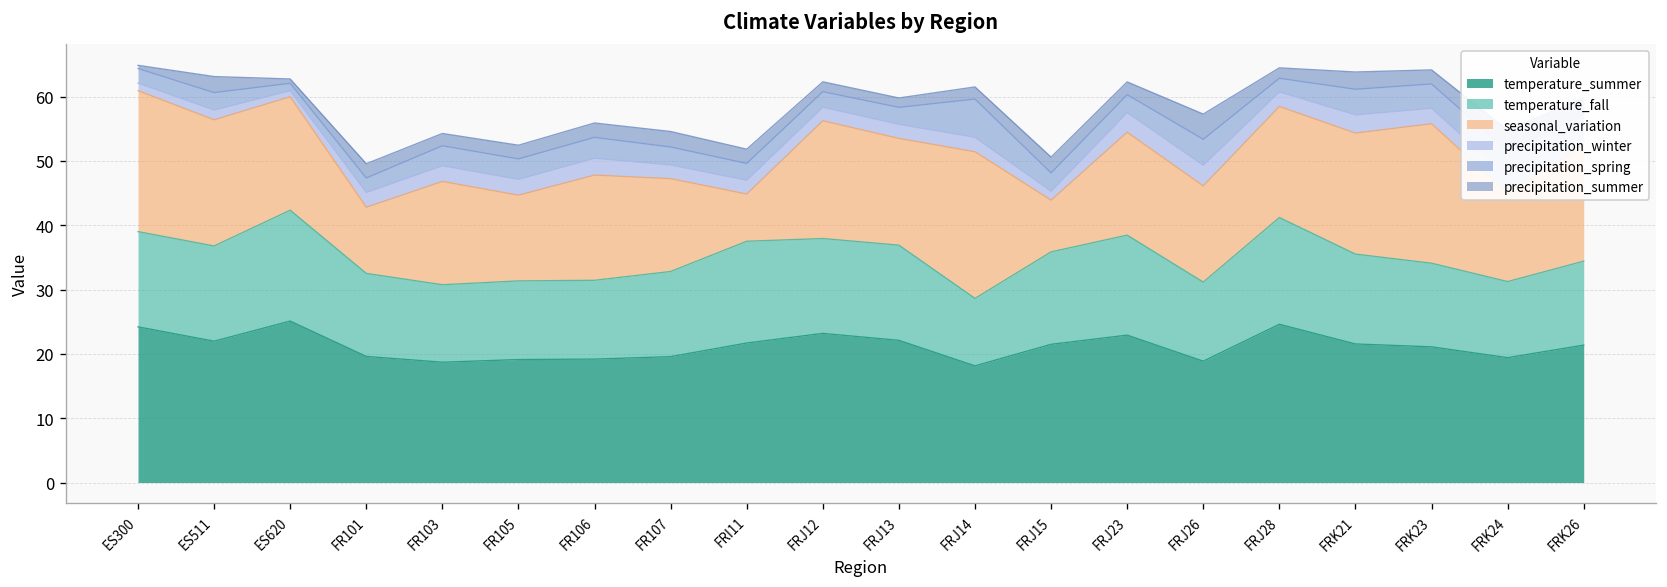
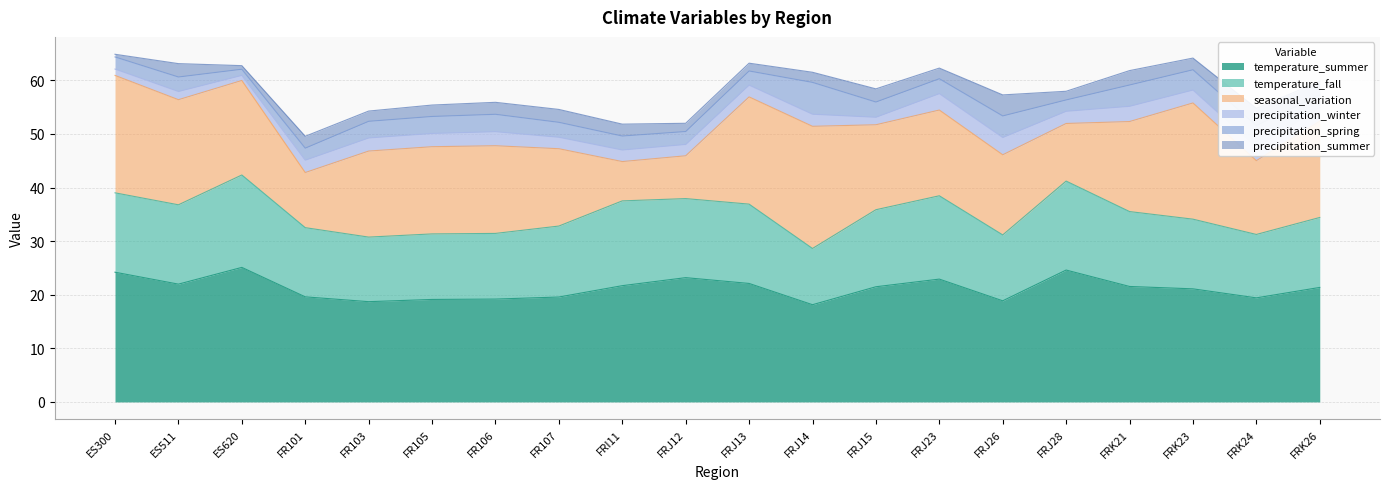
  {
    "seasonal_variation": {
      "ES300": 22,
      "ES511": 20,
      "ES620": 18,
      "FR101": 10,
      "FR103": 16,
-     "FR105": 13,
+     "FR105": 16,
      "FR106": 16,
      "FR107": 14,
      "FRI11": 7,
-     "FRJ12": 18,
-     "FRJ13": 17,
+     "FRJ12": 8,
+     "FRJ13": 20,
      "FRJ14": 23,
-     "FRJ15": 8,
+     "FRJ15": 16,
      "FRJ23": 16,
      "FRJ26": 15,
-     "FRJ28": 17,
-     "FRK21": 19,
+     "FRJ28": 11,
+     "FRK21": 17,
      "FRK23": 22,
      "FRK24": 14
    }
  }
